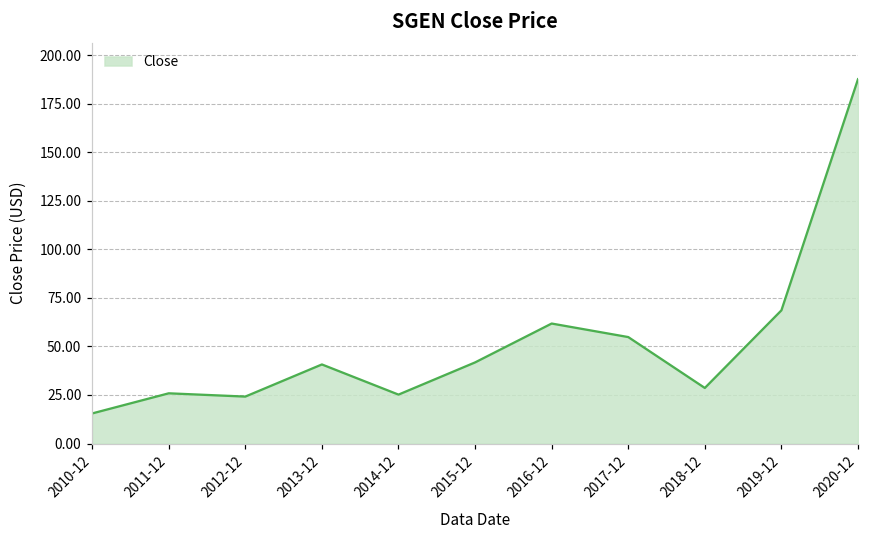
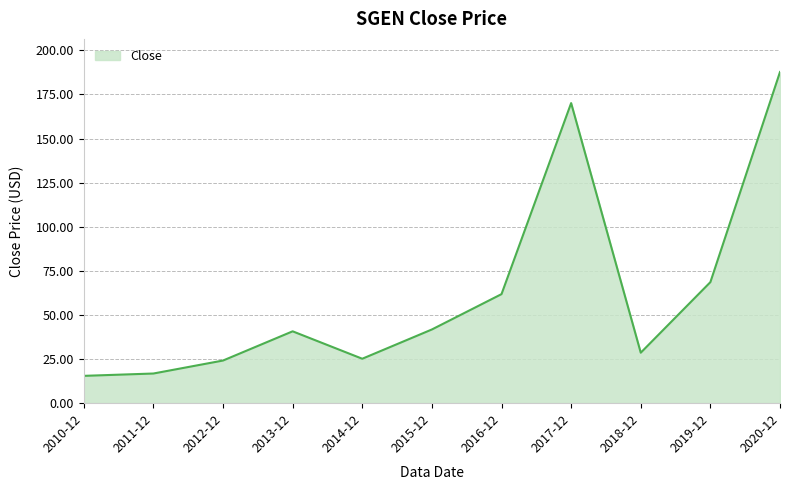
  {
    "2010-12": 15,
-   "2011-12": 26,
+   "2011-12": 17,
    "2012-12": 24,
    "2013-12": 41,
    "2014-12": 25,
    "2015-12": 42,
    "2016-12": 62,
-   "2017-12": 55,
+   "2017-12": 170,
    "2018-12": 29,
    "2019-12": 69,
    "2020-12": 188
  }
